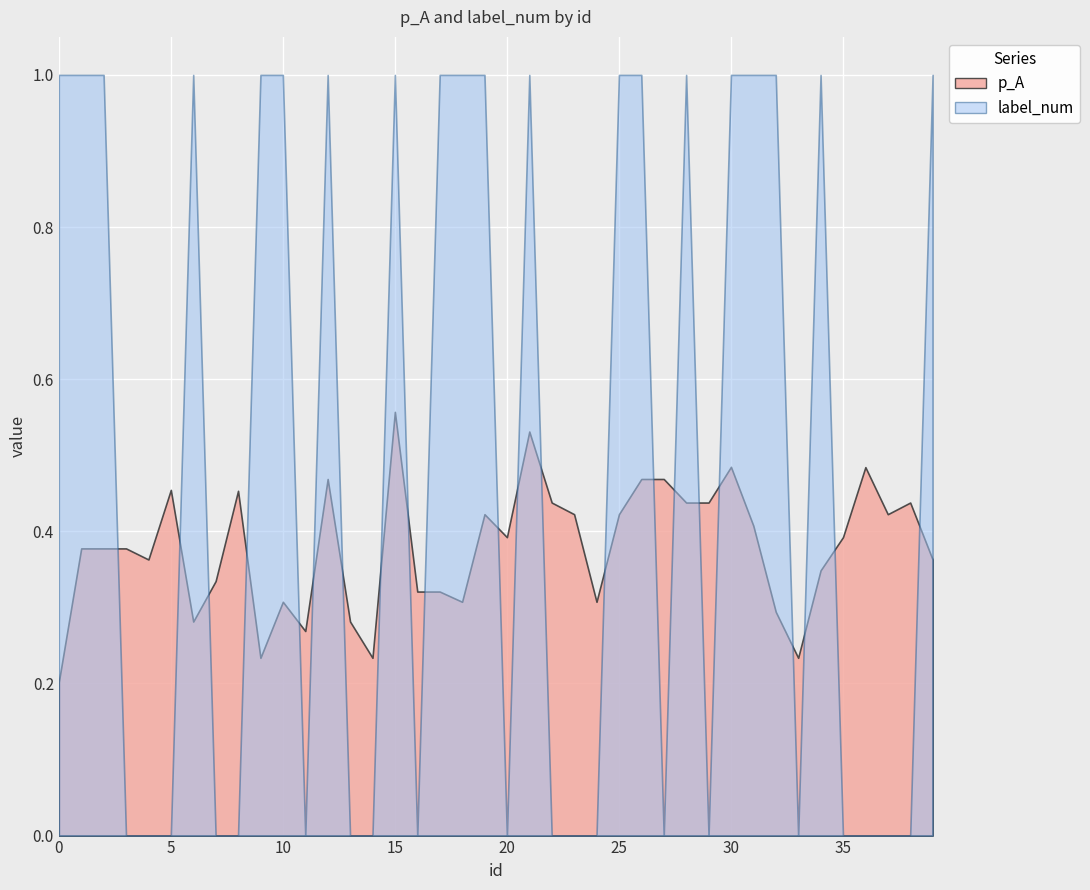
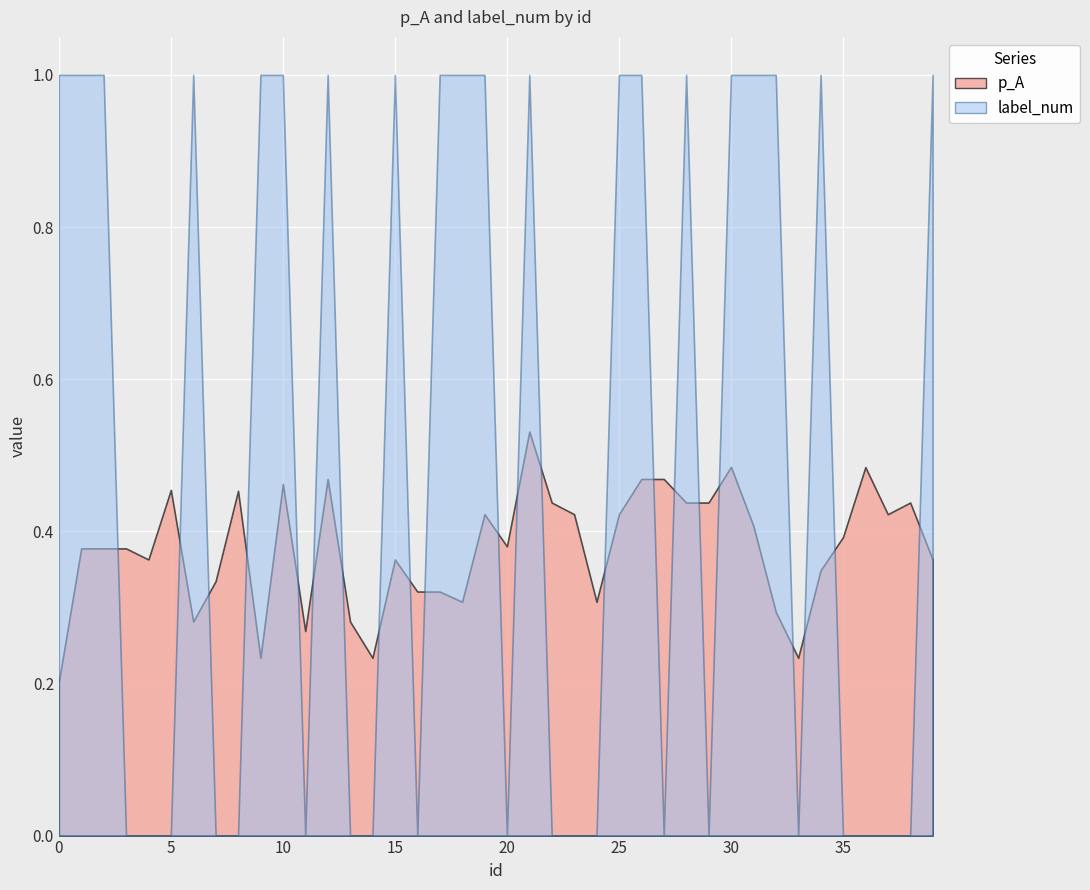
  {
    "p_A": {
      "0": 0.20,
      "5": 0.45,
-     "10": 0.31,
-     "15": 0.56,
-     "20": 0.39,
+     "10": 0.46,
+     "15": 0.36,
+     "20": 0.38,
      "25": 0.42,
      "30": 0.48,
      "35": 0.39
    },
    "label_num": {
      "0": 1.00,
      "5": 0.00,
      "10": 1.00,
      "15": 1.00,
      "20": 0.00,
      "25": 1.00,
      "30": 1.00,
      "35": 0.00
    }
  }
